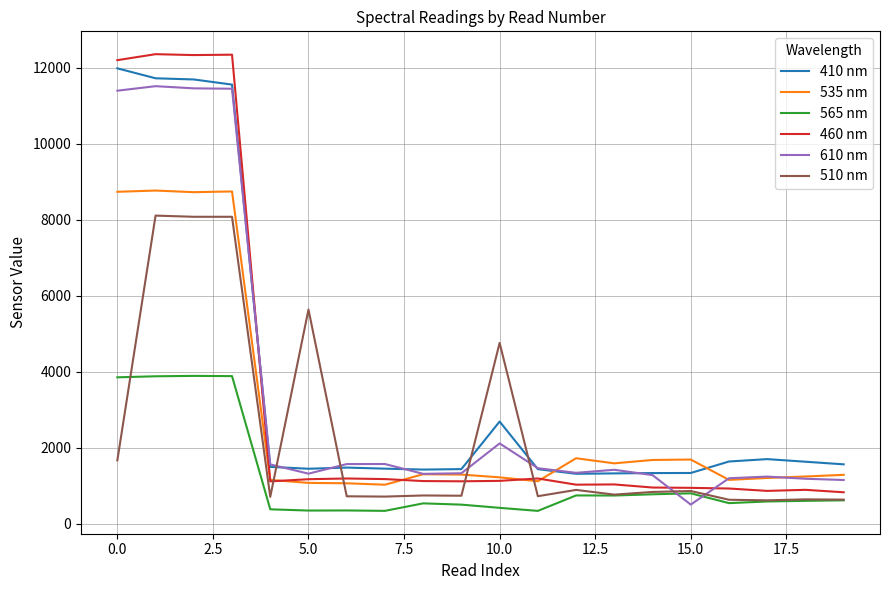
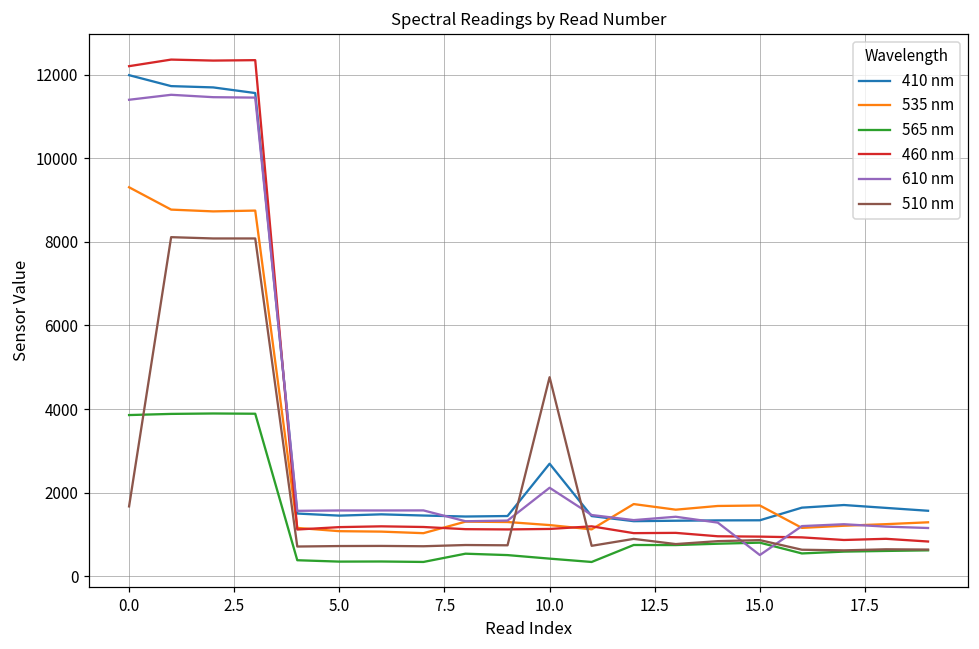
  {
    "410 nm": {
      "0.0": 12000,
      "5.0": 1400,
      "10.0": 2700,
      "15.0": 1300
    },
    "535 nm": {
-     "0.0": 8700,
+     "0.0": 9300,
      "5.0": 1100,
      "10.0": 1200,
      "15.0": 1700
    },
    "565 nm": {
      "0.0": 3900,
      "5.0": 300,
      "10.0": 400
    },
    "460 nm": {
      "0.0": 12200,
      "5.0": 1200,
      "10.0": 1100,
      "15.0": 900
    },
    "610 nm": {
      "0.0": 11400,
-     "5.0": 1300,
+     "5.0": 1600,
      "10.0": 2100,
      "15.0": 500
    },
    "510 nm": {
      "0.0": 1700,
-     "5.0": 5600,
+     "5.0": 700,
      "10.0": 4800
    }
  }
